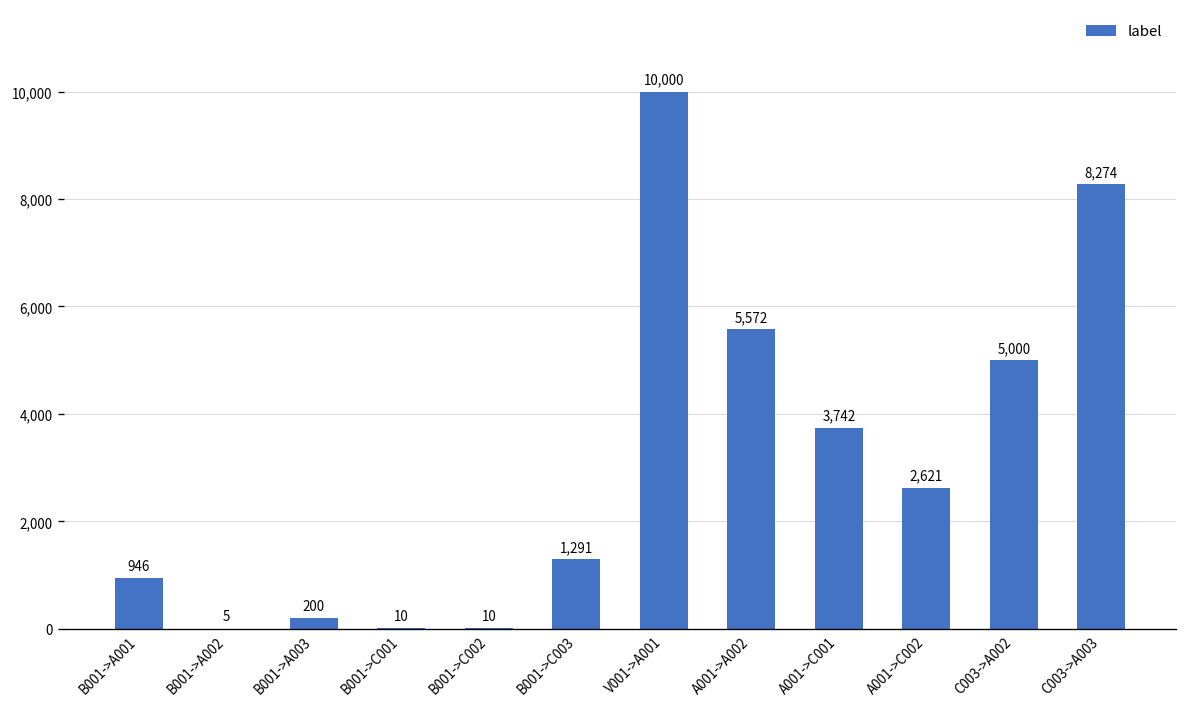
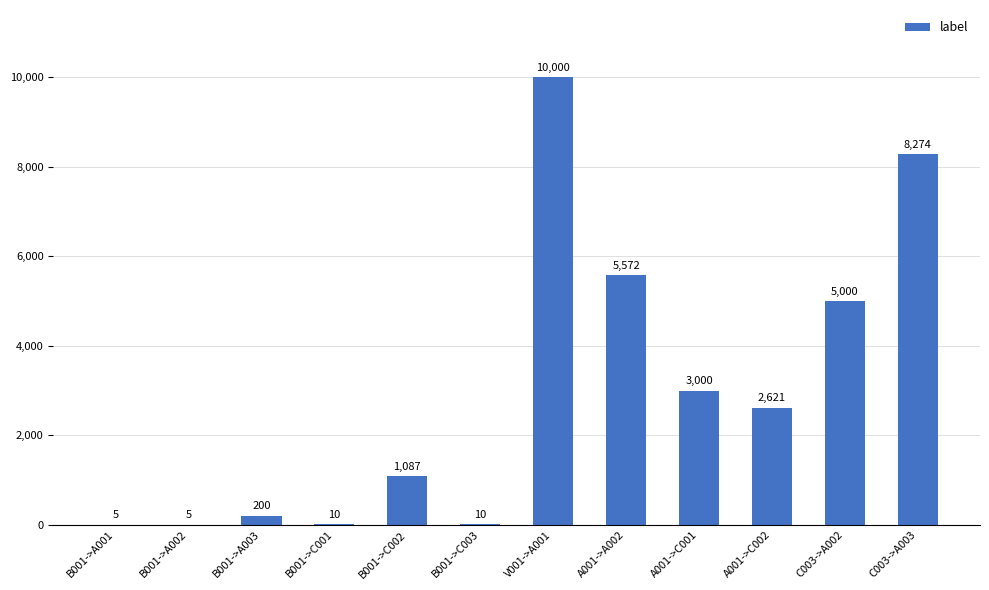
  {
-   "B001->A001": "946",
+   "B001->A001": "5",
    "B001->A002": "5",
    "B001->A003": "200",
    "B001->C001": "10",
-   "B001->C002": "10",
-   "B001->C003": "1,291",
+   "B001->C002": "1,087",
+   "B001->C003": "10",
    "V001->A001": "10,000",
    "A001->A002": "5,572",
-   "A001->C001": "3,742",
+   "A001->C001": "3,000",
    "A001->C002": "2,621",
    "C003->A002": "5,000",
    "C003->A003": "8,274"
  }
